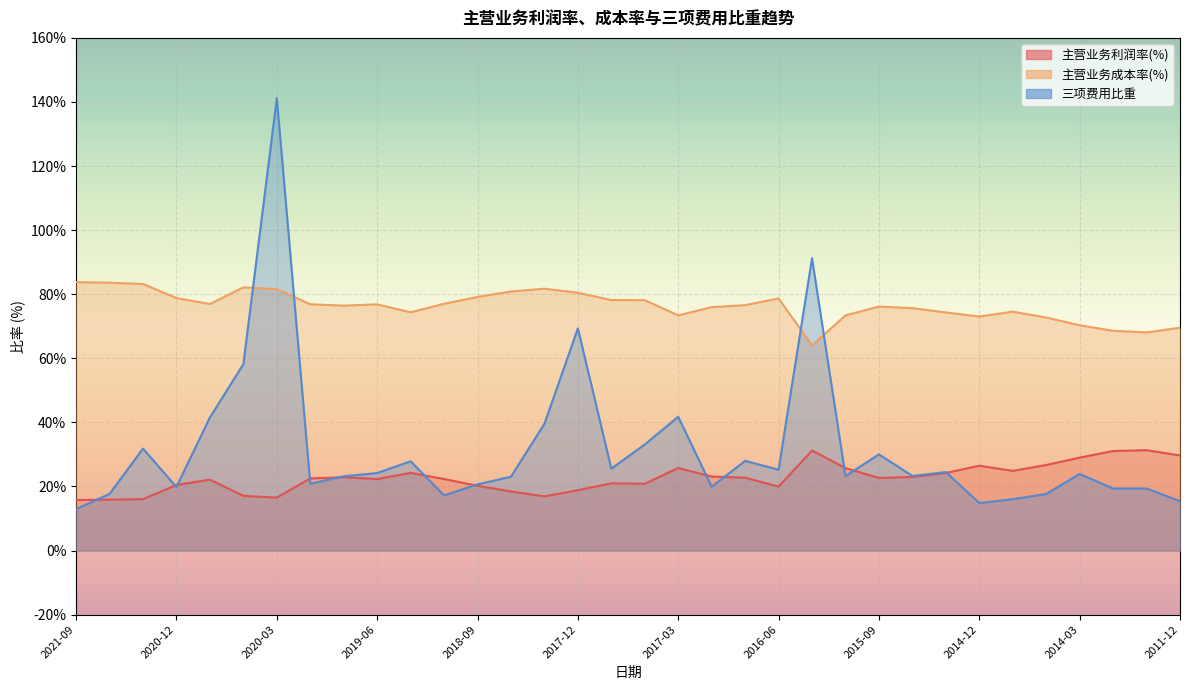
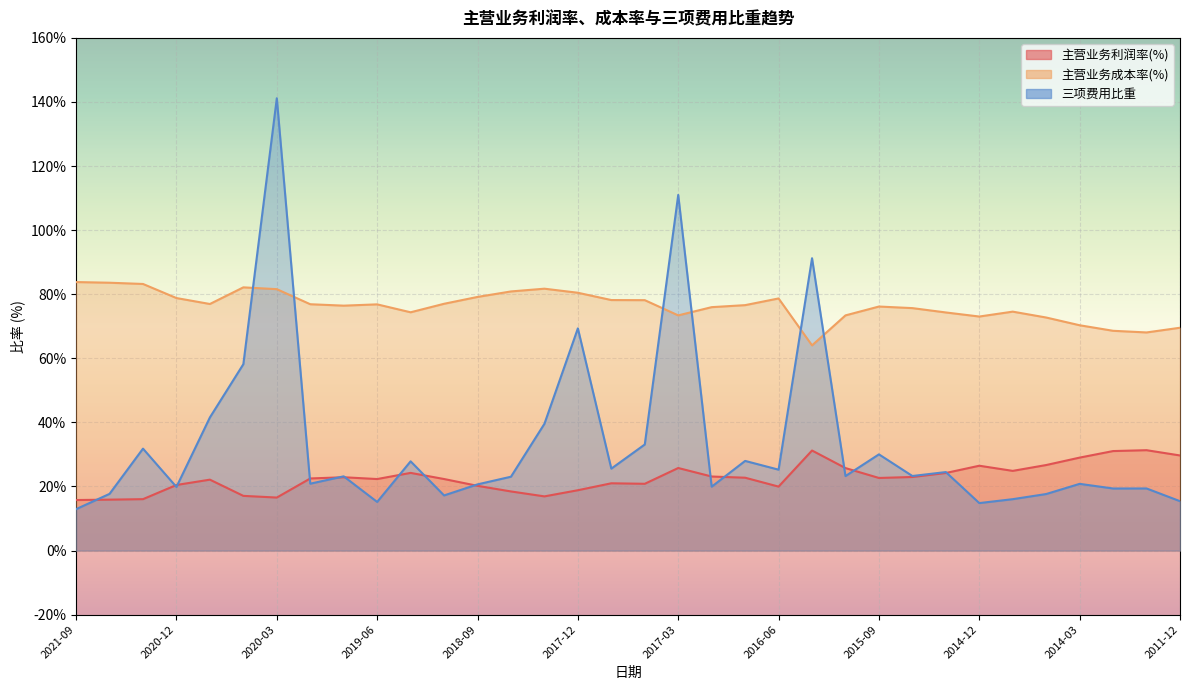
  {
    "三项费用比重": {
      "2021-09": "13%",
      "2020-03": "141%",
-     "2019-06": "24%",
+     "2019-06": "15%",
      "2017-12": "69%",
-     "2017-03": "42%",
+     "2017-03": "111%",
      "2016-06": "25%",
      "2015-09": "30%",
      "2014-12": "15%",
-     "2014-03": "24%",
+     "2014-03": "21%",
      "2011-12": "15%"
    }
  }
